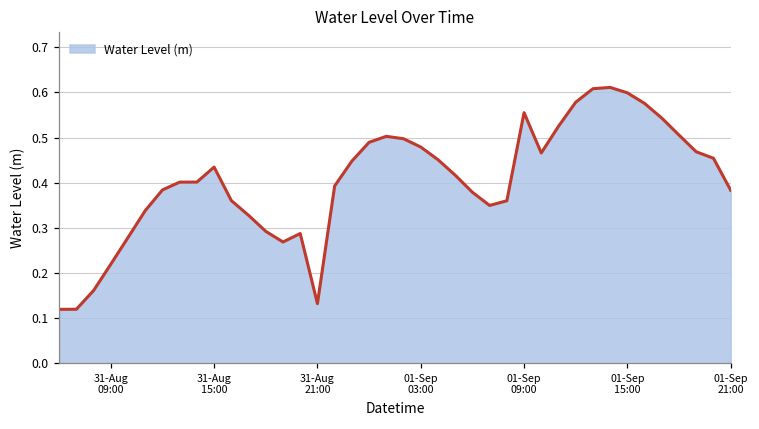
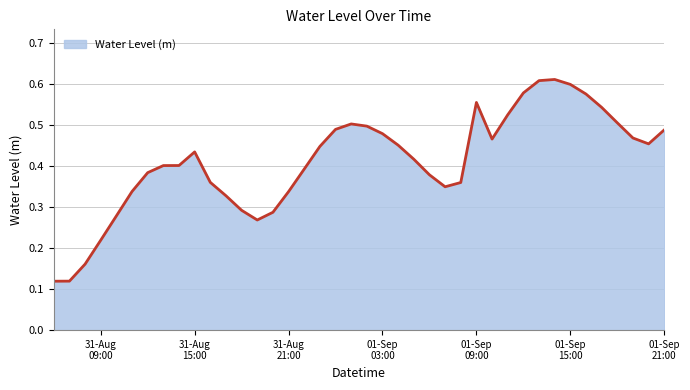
  {
    "31-Aug 09:00": 0.22,
    "31-Aug 15:00": 0.43,
-   "31-Aug 21:00": 0.13,
+   "31-Aug 21:00": 0.34,
    "01-Sep 03:00": 0.48,
    "01-Sep 09:00": 0.56,
    "01-Sep 15:00": 0.60,
-   "01-Sep 21:00": 0.38
+   "01-Sep 21:00": 0.49
  }
